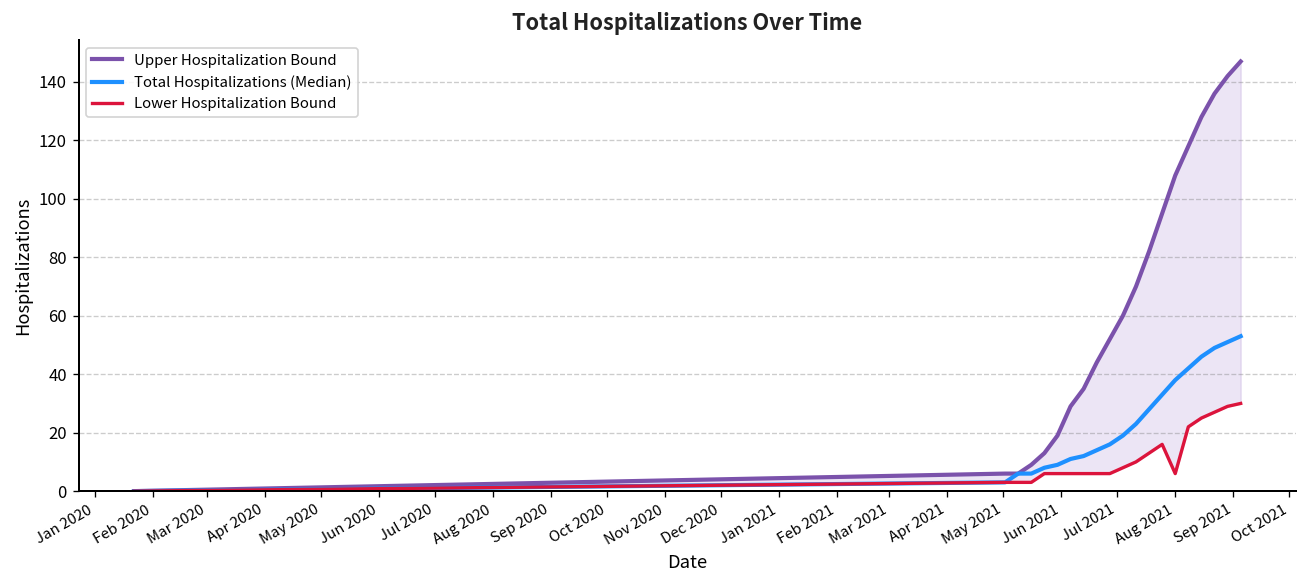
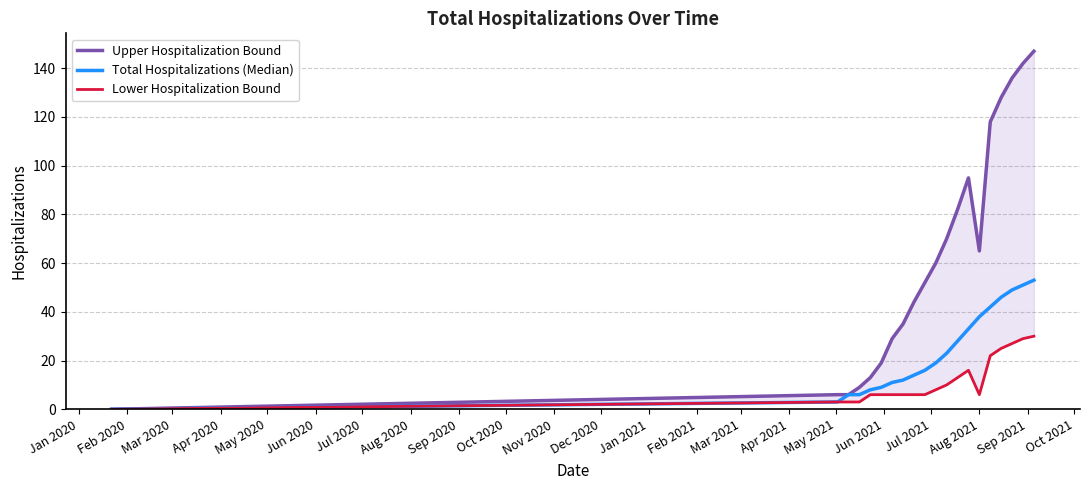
  {
    "Upper Hospitalization Bound": {
-     "Aug 2021": 108
+     "Aug 2021": 65
    },
    "Total Hospitalizations (Median)": {
      "Aug 2021": 38
    },
    "Lower Hospitalization Bound": {
      "Aug 2021": 6
    }
  }
